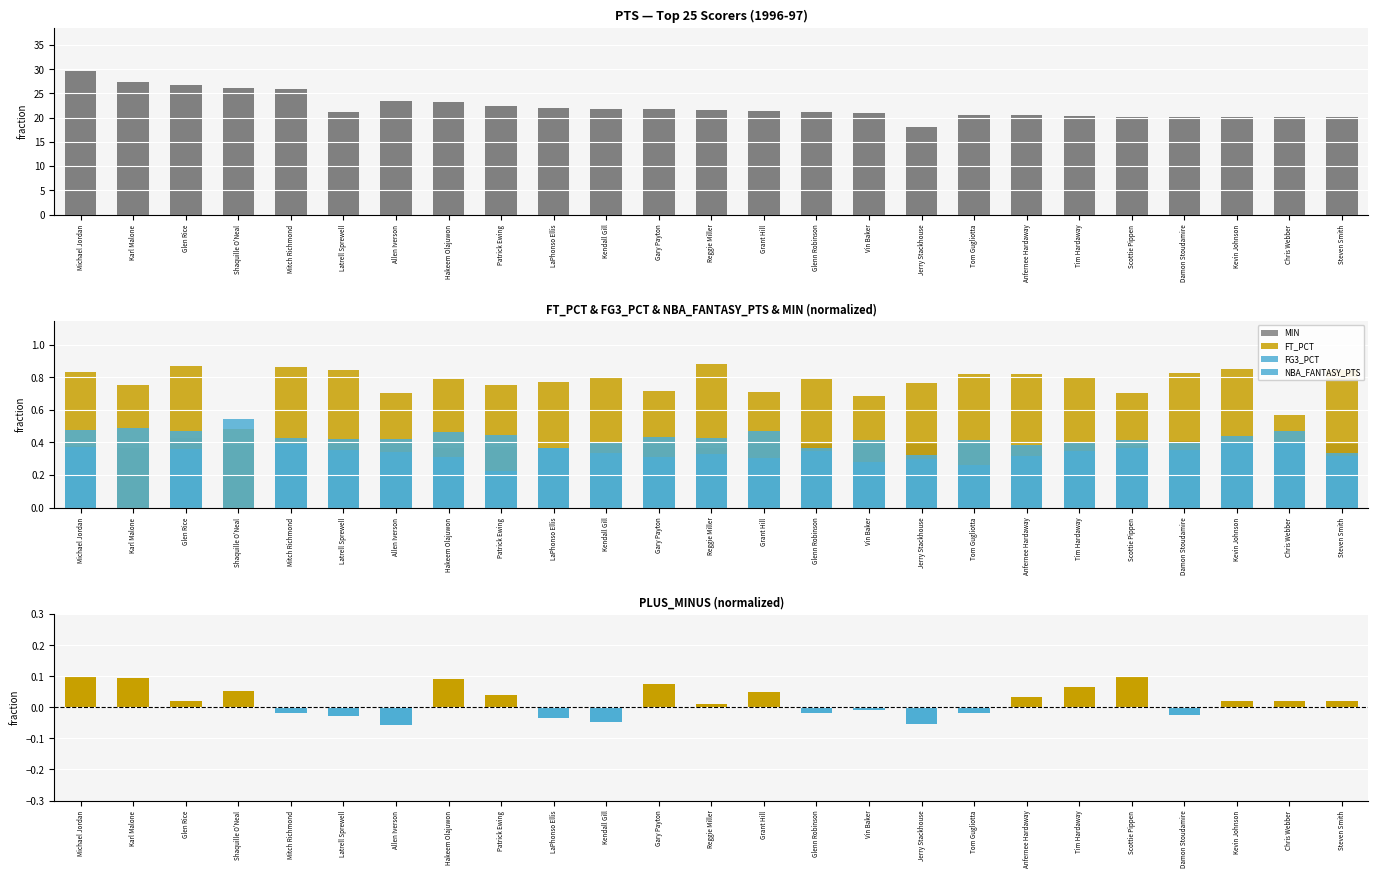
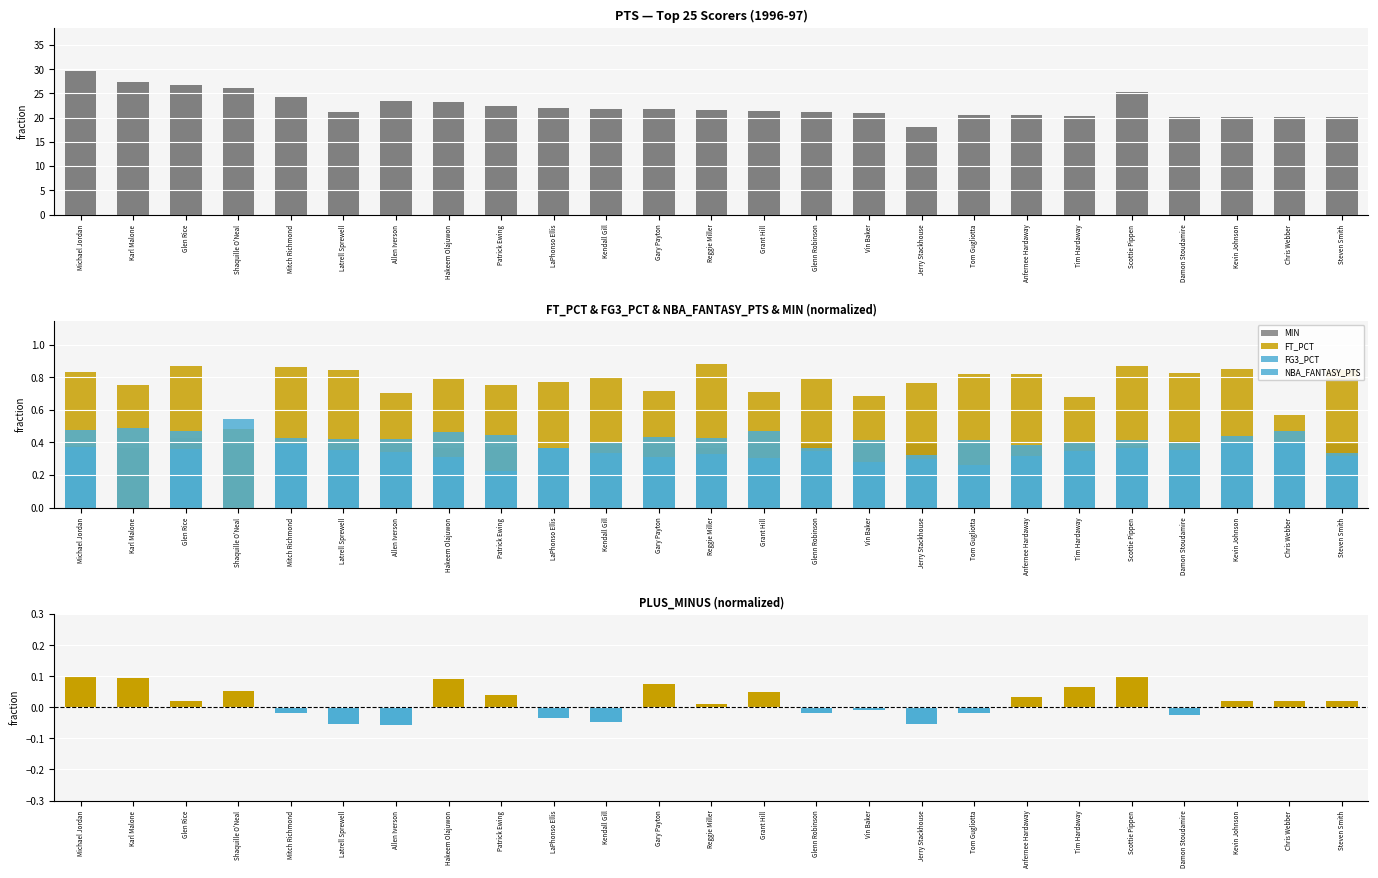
  {
    "PTS — Top 25 Scorers (1996-97)": {
      "Michael Jordan": 30,
      "Karl Malone": 27,
      "Glen Rice": 27,
      "Shaquille O'Neal": 26,
-     "Mitch Richmond": 26,
+     "Mitch Richmond": 24,
      "Latrell Sprewell": 21,
      "Allen Iverson": 24,
      "Hakeem Olajuwon": 23,
      "Patrick Ewing": 22,
      "LaPhonso Ellis": 22,
      "Kendall Gill": 22,
      "Gary Payton": 22,
      "Reggie Miller": 22,
      "Grant Hill": 21,
      "Glenn Robinson": 21,
      "Vin Baker": 21,
      "Jerry Stackhouse": 18,
      "Tom Gugliotta": 21,
      "Anfernee Hardaway": 21,
      "Tim Hardaway": 20,
-     "Scottie Pippen": 20,
+     "Scottie Pippen": 25,
      "Damon Stoudamire": 20,
      "Kevin Johnson": 20,
      "Chris Webber": 20,
      "Steven Smith": 20
    },
    "FT_PCT & FG3_PCT & NBA_FANTASY_PTS & MIN (normalized)": {
      "FT_PCT": {
        "Michael Jordan": 0.83,
        "Karl Malone": 0.76,
        "Glen Rice": 0.87,
        "Mitch Richmond": 0.86,
        "Latrell Sprewell": 0.84,
        "Allen Iverson": 0.70,
        "Hakeem Olajuwon": 0.79,
        "Patrick Ewing": 0.75,
        "LaPhonso Ellis": 0.77,
        "Kendall Gill": 0.80,
        "Gary Payton": 0.72,
        "Reggie Miller": 0.88,
        "Grant Hill": 0.71,
        "Glenn Robinson": 0.79,
        "Vin Baker": 0.69,
        "Jerry Stackhouse": 0.77,
        "Tom Gugliotta": 0.82,
        "Anfernee Hardaway": 0.82,
-       "Tim Hardaway": 0.80,
-       "Scottie Pippen": 0.70,
+       "Tim Hardaway": 0.68,
+       "Scottie Pippen": 0.87,
        "Damon Stoudamire": 0.82,
        "Kevin Johnson": 0.85,
        "Chris Webber": 0.57
      }
    },
    "PLUS_MINUS (normalized)": {
      "Michael Jordan": 0.10,
      "Karl Malone": 0.09,
      "Glen Rice": 0.02,
      "Shaquille O'Neal": 0.05,
      "Mitch Richmond": -0.02,
-     "Latrell Sprewell": -0.03,
+     "Latrell Sprewell": -0.05,
      "Allen Iverson": -0.06,
      "Hakeem Olajuwon": 0.09,
      "Patrick Ewing": 0.04,
      "LaPhonso Ellis": -0.04,
      "Kendall Gill": -0.05,
      "Gary Payton": 0.08,
      "Reggie Miller": 0.01,
      "Grant Hill": 0.05,
      "Glenn Robinson": -0.02,
      "Jerry Stackhouse": -0.05,
      "Tom Gugliotta": -0.02,
      "Anfernee Hardaway": 0.03,
      "Tim Hardaway": 0.07,
      "Scottie Pippen": 0.10,
      "Damon Stoudamire": -0.03,
      "Kevin Johnson": 0.02,
      "Chris Webber": 0.02,
      "Steven Smith": 0.02
    }
  }
